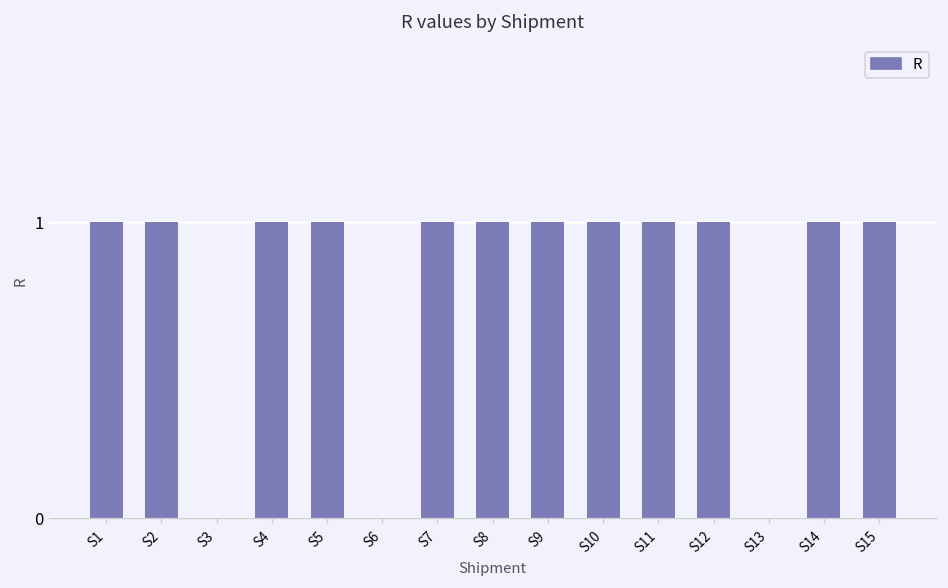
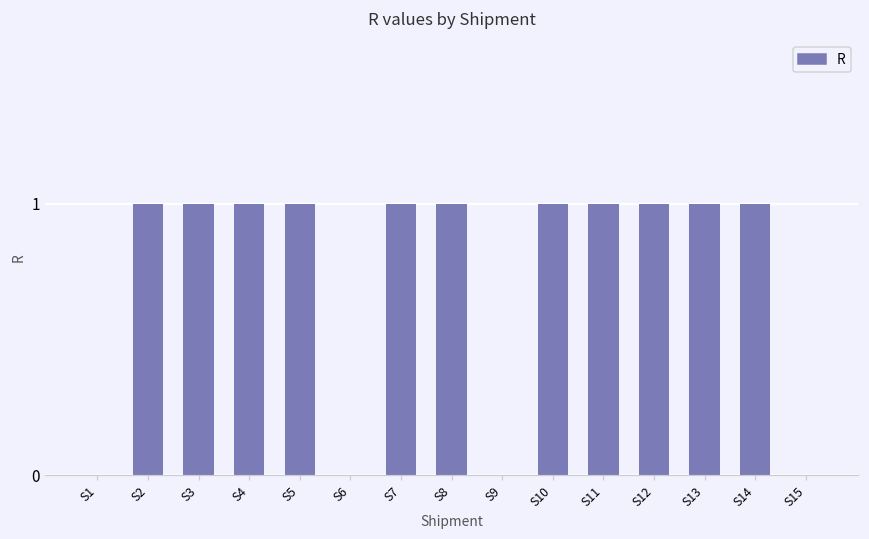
  {
-   "S1": 1,
+   "S1": 0,
    "S2": 1,
-   "S3": 0,
+   "S3": 1,
    "S4": 1,
    "S5": 1,
    "S6": 0,
    "S7": 1,
    "S8": 1,
-   "S9": 1,
+   "S9": 0,
    "S10": 1,
    "S11": 1,
    "S12": 1,
-   "S13": 0,
+   "S13": 1,
    "S14": 1,
-   "S15": 1
+   "S15": 0
  }
